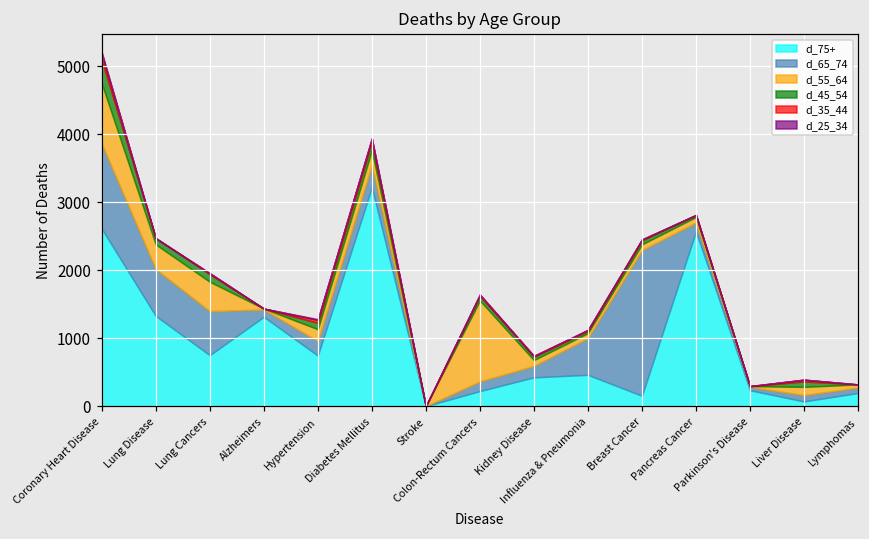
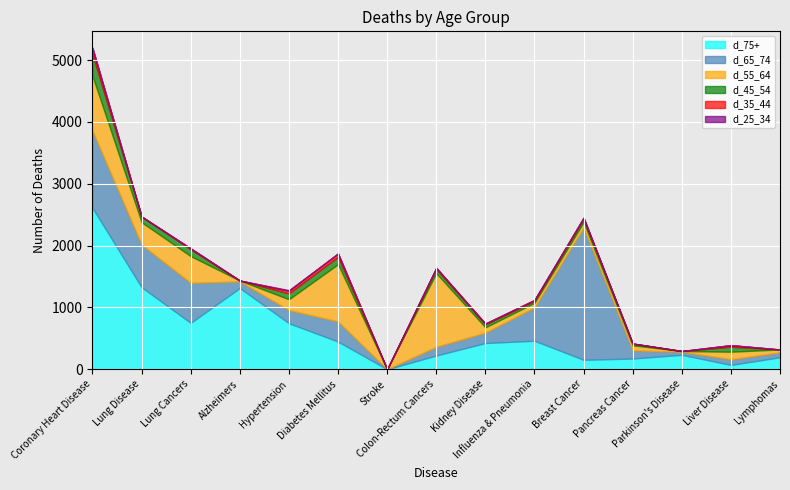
  {
    "d_75+": {
      "Coronary Heart Disease": 2600,
      "Lung Disease": 1300,
      "Lung Cancers": 800,
      "Alzheimers": 1300,
      "Hypertension": 700,
-     "Diabetes Mellitus": 3200,
+     "Diabetes Mellitus": 400,
      "Colon-Rectum Cancers": 200,
      "Kidney Disease": 400,
      "Influenza & Pneumonia": 500,
      "Breast Cancer": 200,
-     "Pancreas Cancer": 2600,
+     "Pancreas Cancer": 200,
      "Parkinson's Disease": 200,
      "Liver Disease": 100,
      "Lymphomas": 200
    },
    "d_65_74": {
      "Coronary Heart Disease": 1200,
      "Lung Disease": 700,
      "Lung Cancers": 600,
      "Hypertension": 200,
      "Diabetes Mellitus": 300,
      "Colon-Rectum Cancers": 100,
      "Kidney Disease": 200,
      "Influenza & Pneumonia": 500,
      "Breast Cancer": 2100,
      "Pancreas Cancer": 100,
      "Liver Disease": 100,
      "Lymphomas": 100
    },
    "d_55_64": {
      "Coronary Heart Disease": 900,
      "Lung Disease": 400,
      "Lung Cancers": 400,
      "Hypertension": 200,
-     "Diabetes Mellitus": 200,
+     "Diabetes Mellitus": 900,
      "Colon-Rectum Cancers": 1200,
      "Kidney Disease": 100,
      "Breast Cancer": 100,
      "Liver Disease": 100
    },
    "d_45_54": {
      "Coronary Heart Disease": 300,
      "Hypertension": 100,
      "Diabetes Mellitus": 100
    }
  }
